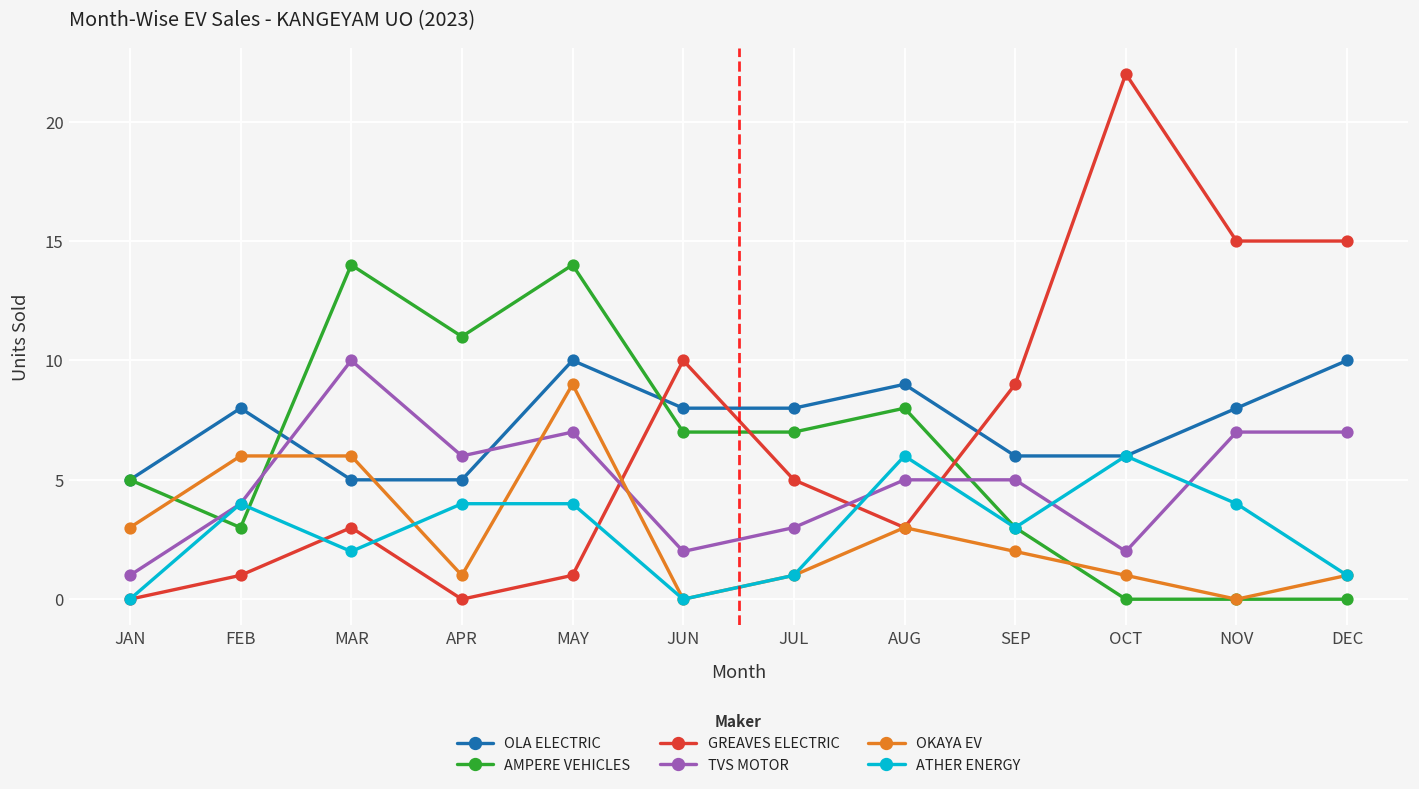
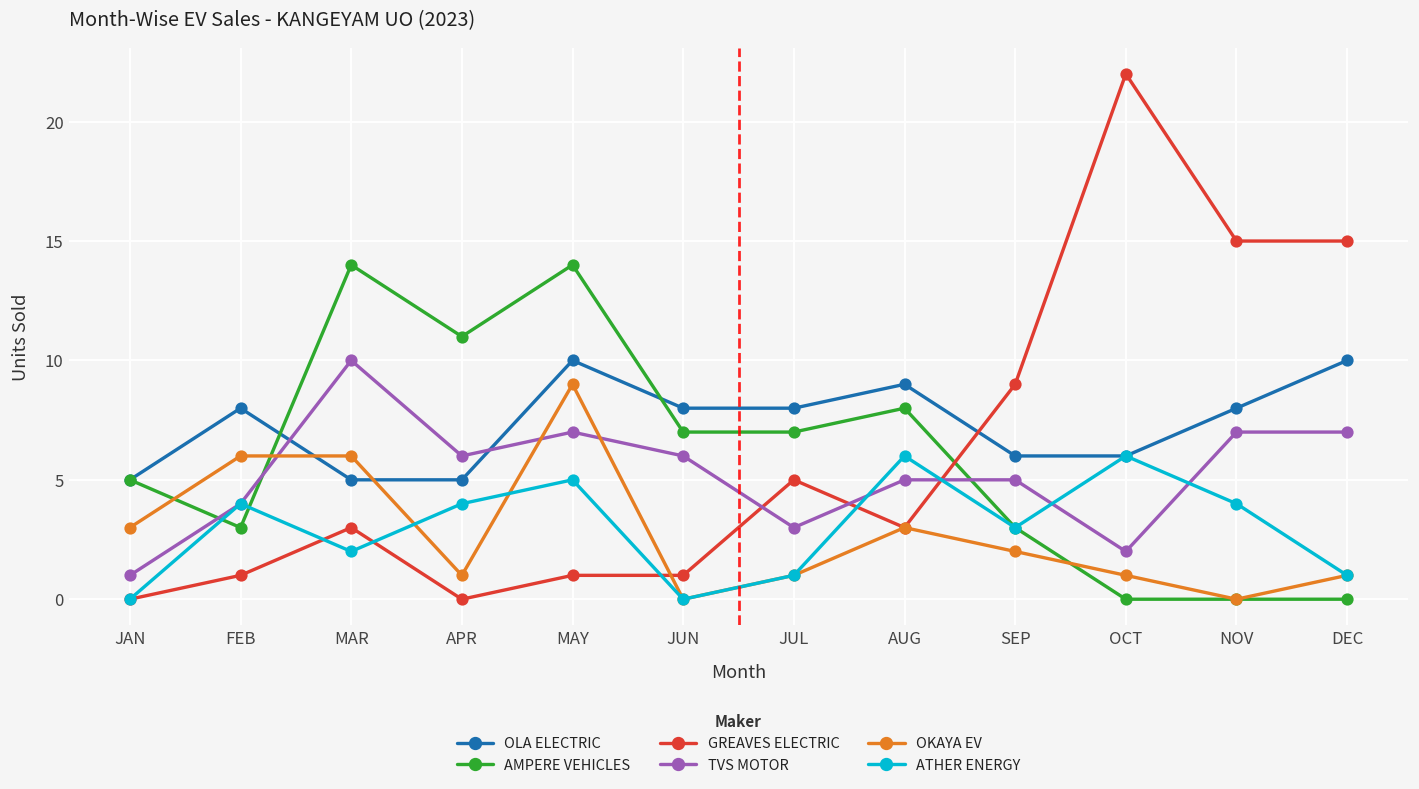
  {
    "OLA ELECTRIC": {
      "FEB": 8,
      "MAR": 5,
      "APR": 5,
      "MAY": 10,
      "JUN": 8,
      "JUL": 8,
      "AUG": 9,
      "SEP": 6,
      "NOV": 8,
      "DEC": 10
    },
    "AMPERE VEHICLES": {
      "FEB": 3,
      "MAR": 14,
      "APR": 11,
      "MAY": 14,
      "JUN": 7,
      "JUL": 7,
      "AUG": 8,
      "OCT": 0,
      "DEC": 0
    },
    "GREAVES ELECTRIC": {
      "FEB": 1,
      "MAR": 3,
      "APR": 0,
      "MAY": 1,
-     "JUN": 10,
+     "JUN": 1,
      "JUL": 5,
      "SEP": 9,
      "OCT": 22,
      "NOV": 15,
      "DEC": 15
    },
    "TVS MOTOR": {
      "JAN": 1,
      "MAR": 10,
      "APR": 6,
      "MAY": 7,
-     "JUN": 2,
+     "JUN": 6,
      "JUL": 3,
      "AUG": 5,
      "SEP": 5,
      "OCT": 2,
      "NOV": 7,
      "DEC": 7
    },
    "OKAYA EV": {
      "JAN": 3,
      "FEB": 6,
      "MAR": 6,
      "APR": 1,
      "MAY": 9,
      "SEP": 2,
      "OCT": 1
    },
    "ATHER ENERGY": {
      "MAR": 2,
      "APR": 4,
-     "MAY": 4,
+     "MAY": 5,
      "AUG": 6,
      "NOV": 4
    }
  }
